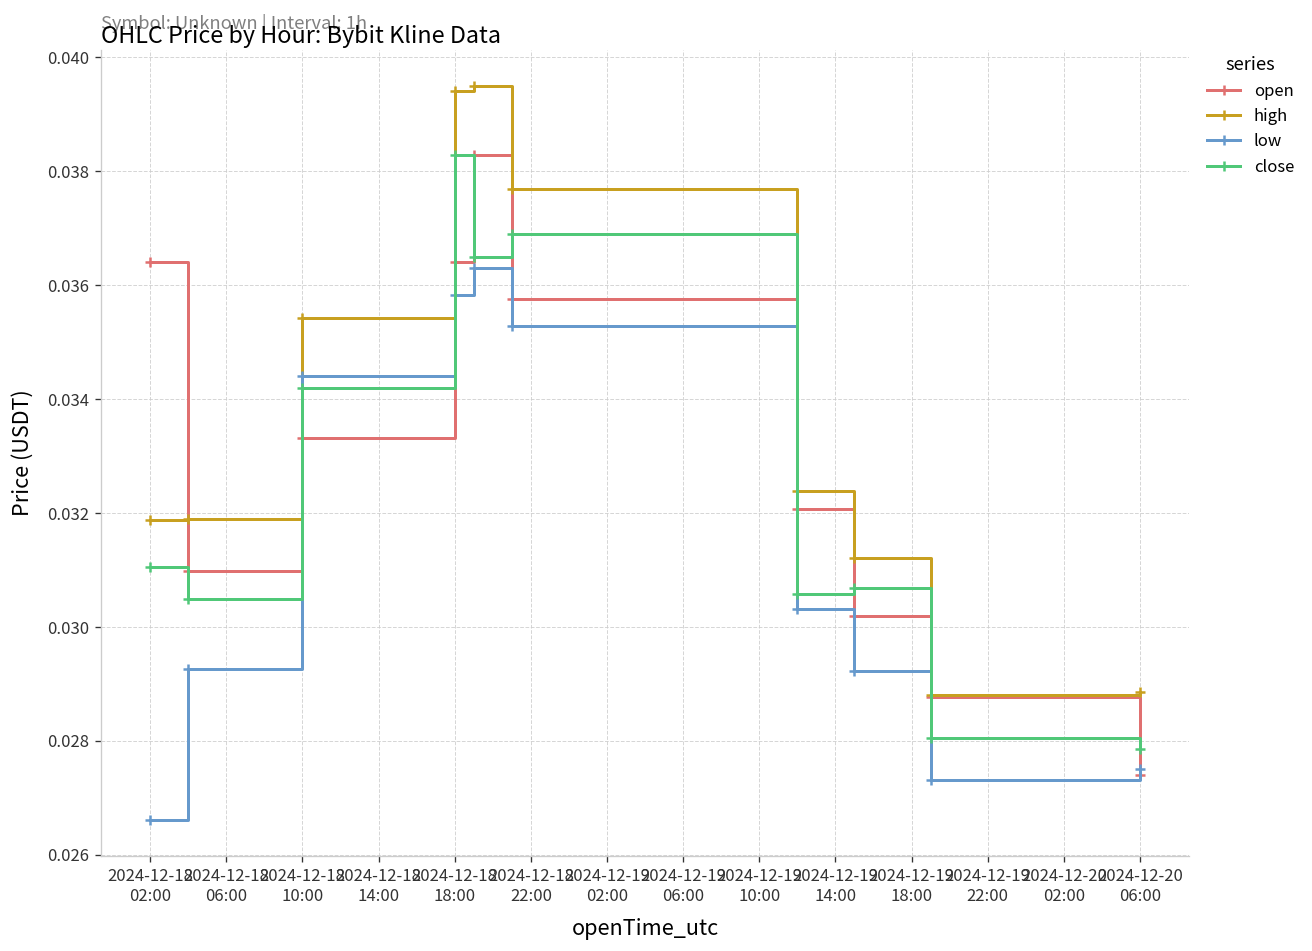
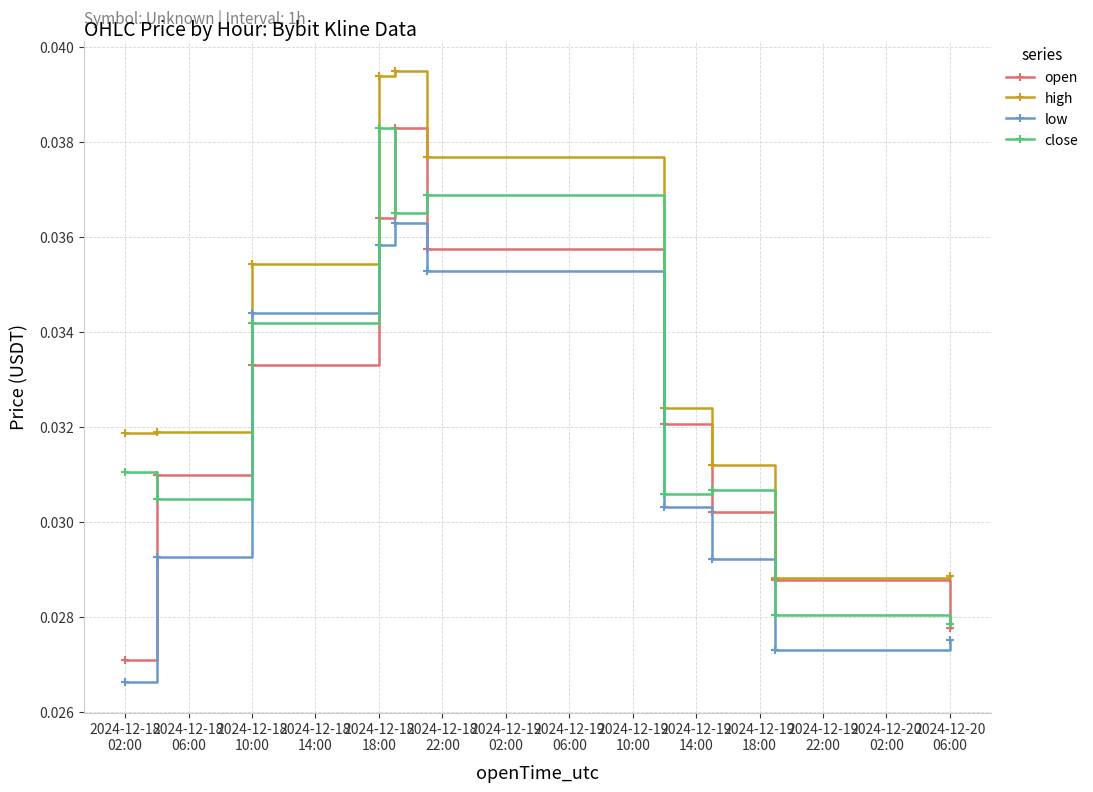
  {
    "open": {
-     "2024-12-18 02:00": 0.0364,
+     "2024-12-18 02:00": 0.0271,
      "2024-12-18 10:00": 0.0333,
      "2024-12-18 18:00": 0.0364,
-     "2024-12-20 06:00": 0.0274
+     "2024-12-20 06:00": 0.0278
    },
    "high": {
      "2024-12-18 02:00": 0.0319,
      "2024-12-18 10:00": 0.0354,
      "2024-12-18 18:00": 0.0394,
      "2024-12-20 06:00": 0.0289
    },
    "low": {
      "2024-12-18 02:00": 0.0266,
      "2024-12-18 10:00": 0.0344,
      "2024-12-18 18:00": 0.0358,
      "2024-12-20 06:00": 0.0275
    },
    "close": {
      "2024-12-18 02:00": 0.0311,
      "2024-12-18 10:00": 0.0342,
      "2024-12-18 18:00": 0.0383,
      "2024-12-20 06:00": 0.0279
    }
  }
